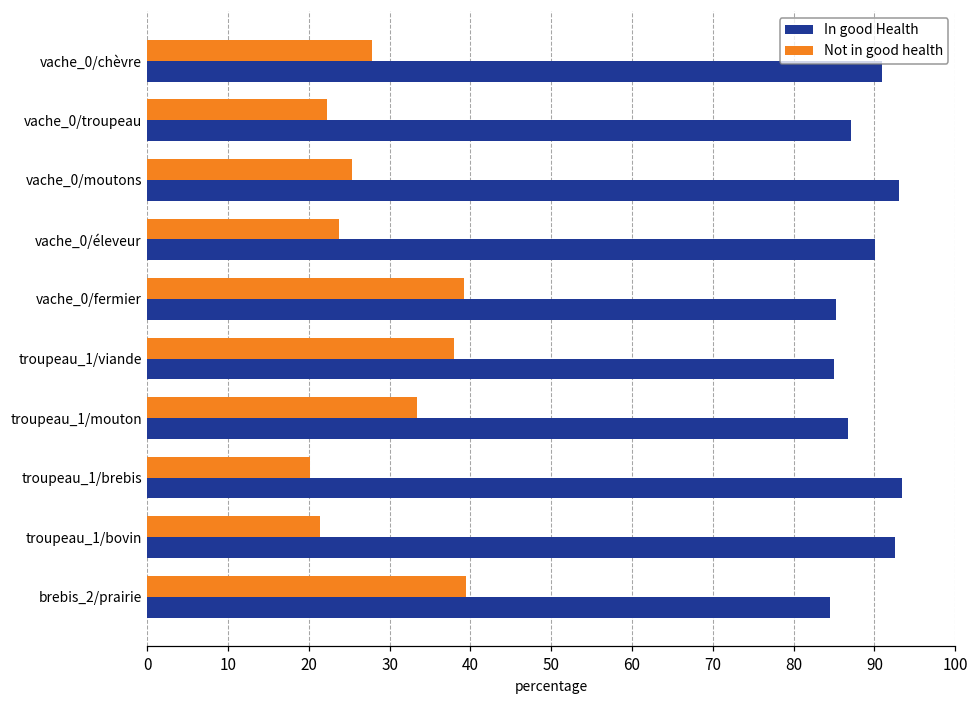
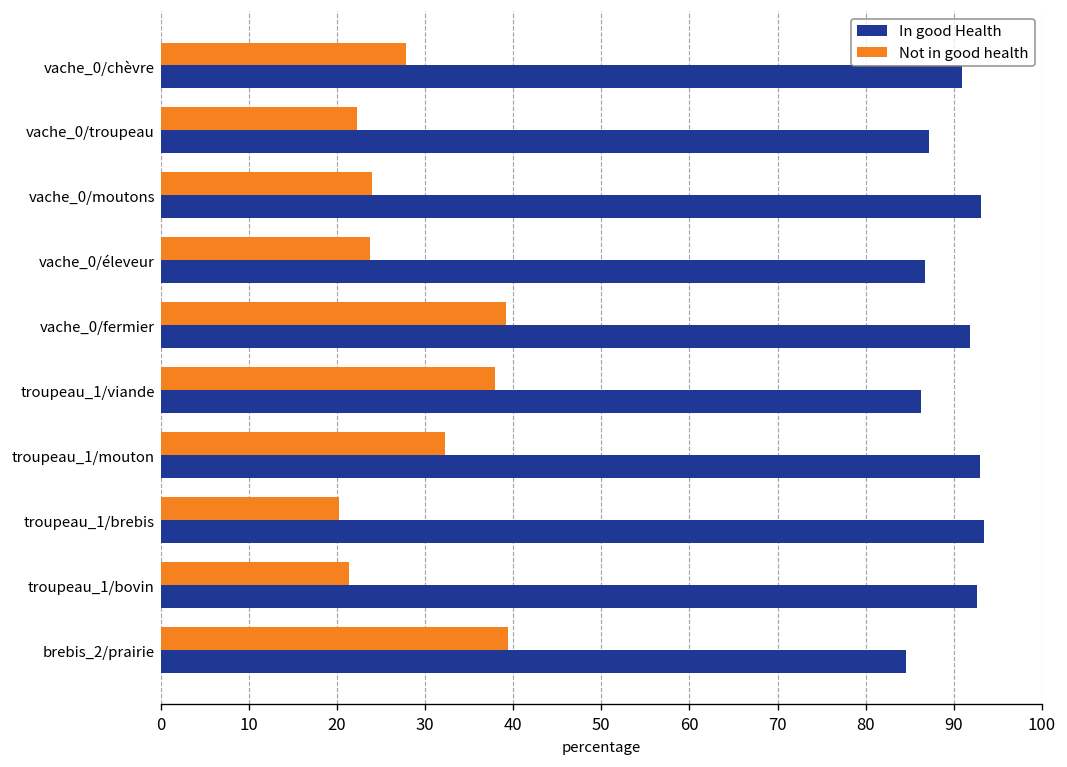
  {
    "In good Health": {
      "vache_0/chèvre": 91,
      "vache_0/troupeau": 87,
      "vache_0/moutons": 93,
-     "vache_0/éleveur": 90,
-     "vache_0/fermier": 85,
-     "troupeau_1/viande": 85,
-     "troupeau_1/mouton": 87,
+     "vache_0/éleveur": 87,
+     "vache_0/fermier": 92,
+     "troupeau_1/viande": 86,
+     "troupeau_1/mouton": 93,
      "troupeau_1/brebis": 93,
      "troupeau_1/bovin": 93,
      "brebis_2/prairie": 85
    },
    "Not in good health": {
      "vache_0/chèvre": 28,
      "vache_0/troupeau": 22,
-     "vache_0/moutons": 25,
+     "vache_0/moutons": 24,
      "vache_0/éleveur": 24,
      "vache_0/fermier": 39,
      "troupeau_1/viande": 38,
-     "troupeau_1/mouton": 33,
+     "troupeau_1/mouton": 32,
      "troupeau_1/brebis": 20,
      "troupeau_1/bovin": 21,
      "brebis_2/prairie": 39
    }
  }
